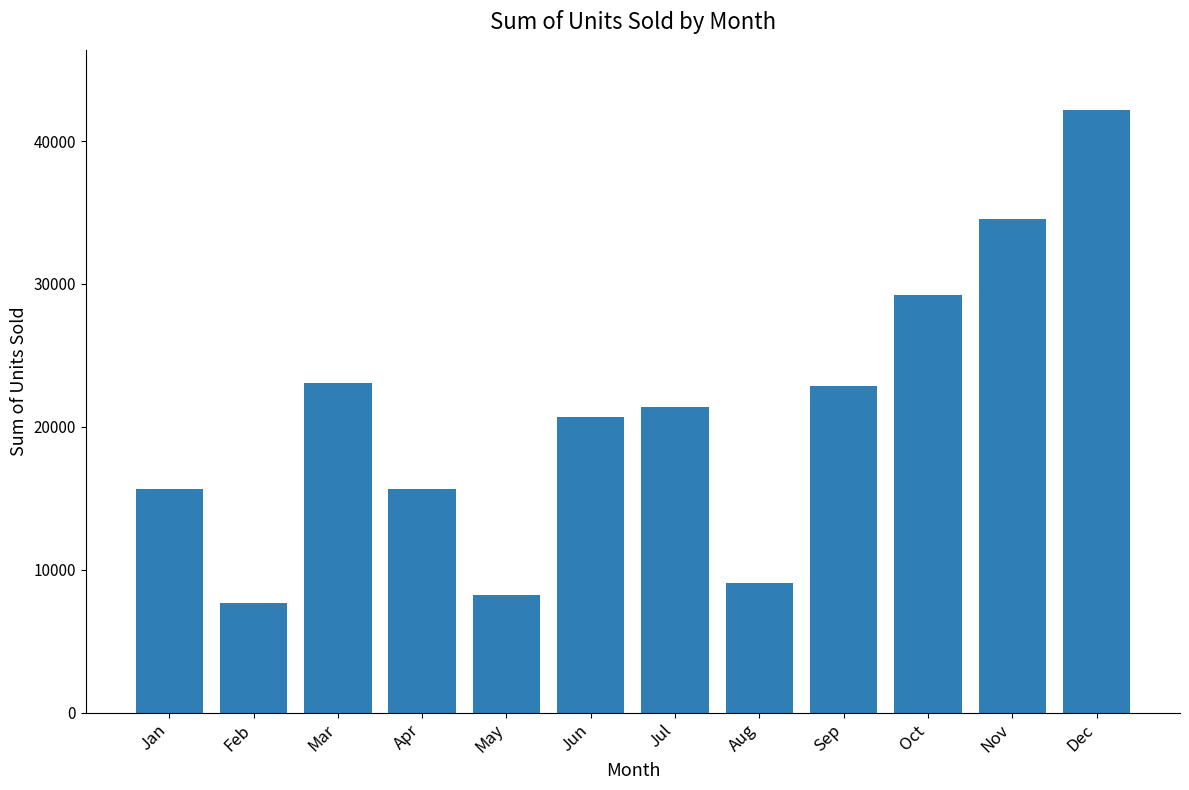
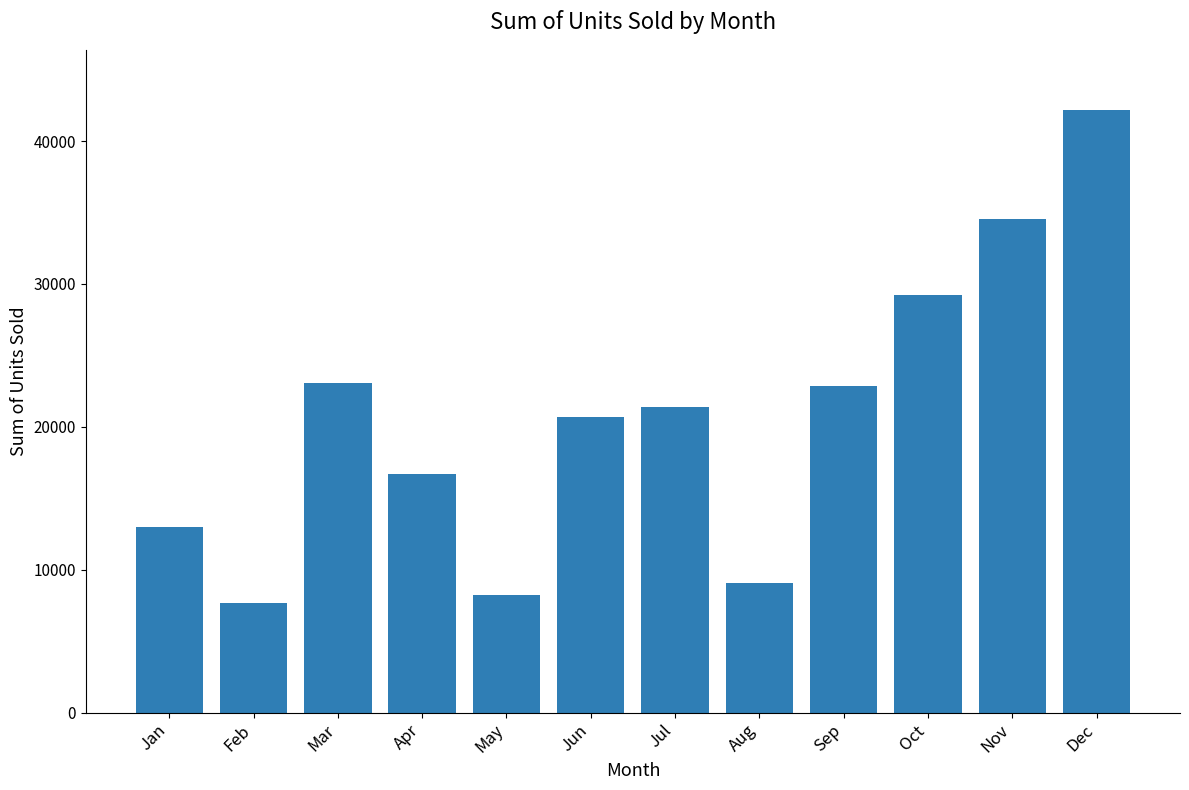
  {
-   "Jan": 15700,
+   "Jan": 13000,
    "Feb": 7700,
    "Mar": 23100,
-   "Apr": 15700,
+   "Apr": 16700,
    "May": 8300,
    "Jun": 20700,
    "Jul": 21400,
    "Aug": 9100,
    "Sep": 22900,
    "Oct": 29200,
    "Nov": 34600,
    "Dec": 42200
  }
